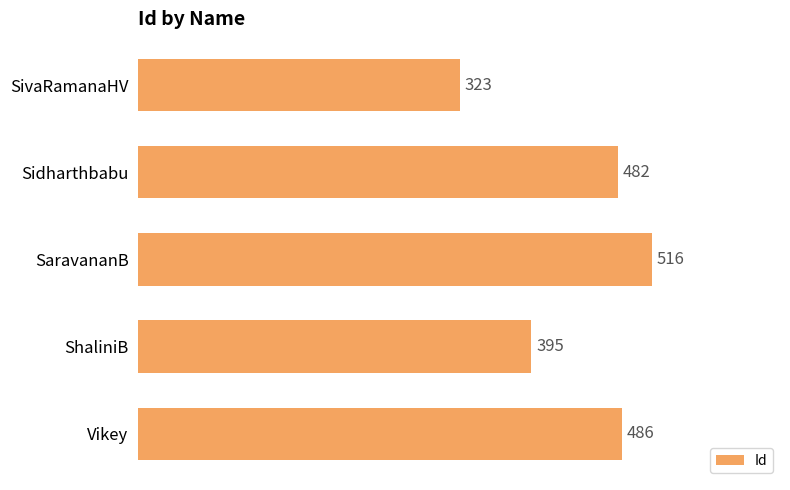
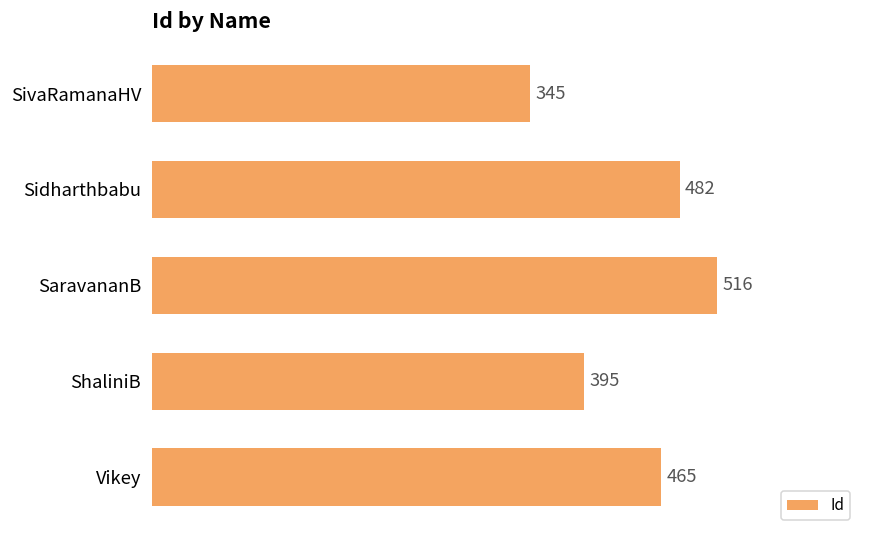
  {
-   "SivaRamanaHV": 323,
+   "SivaRamanaHV": 345,
    "Sidharthbabu": 482,
    "SaravananB": 516,
    "ShaliniB": 395,
-   "Vikey": 486
+   "Vikey": 465
  }
